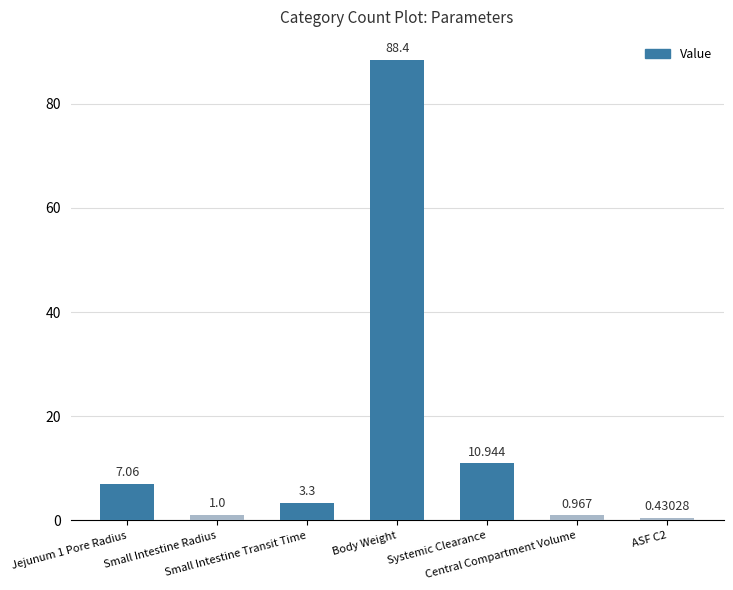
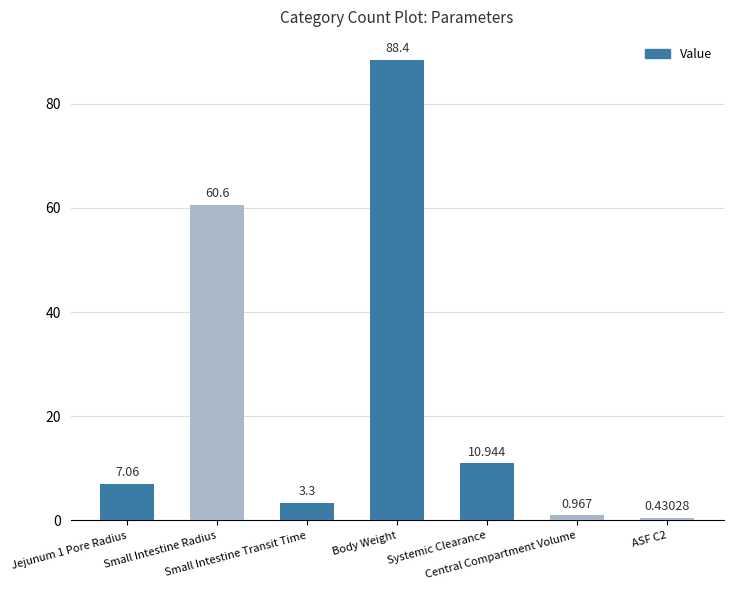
  {
    "Jejunum 1 Pore Radius": 7.06,
-   "Small Intestine Radius": 1.0,
+   "Small Intestine Radius": 60.6,
    "Small Intestine Transit Time": 3.3,
    "Body Weight": 88.4,
    "Systemic Clearance": 10.944,
    "Central Compartment Volume": 0.967,
    "ASF C2": 0.43028
  }
